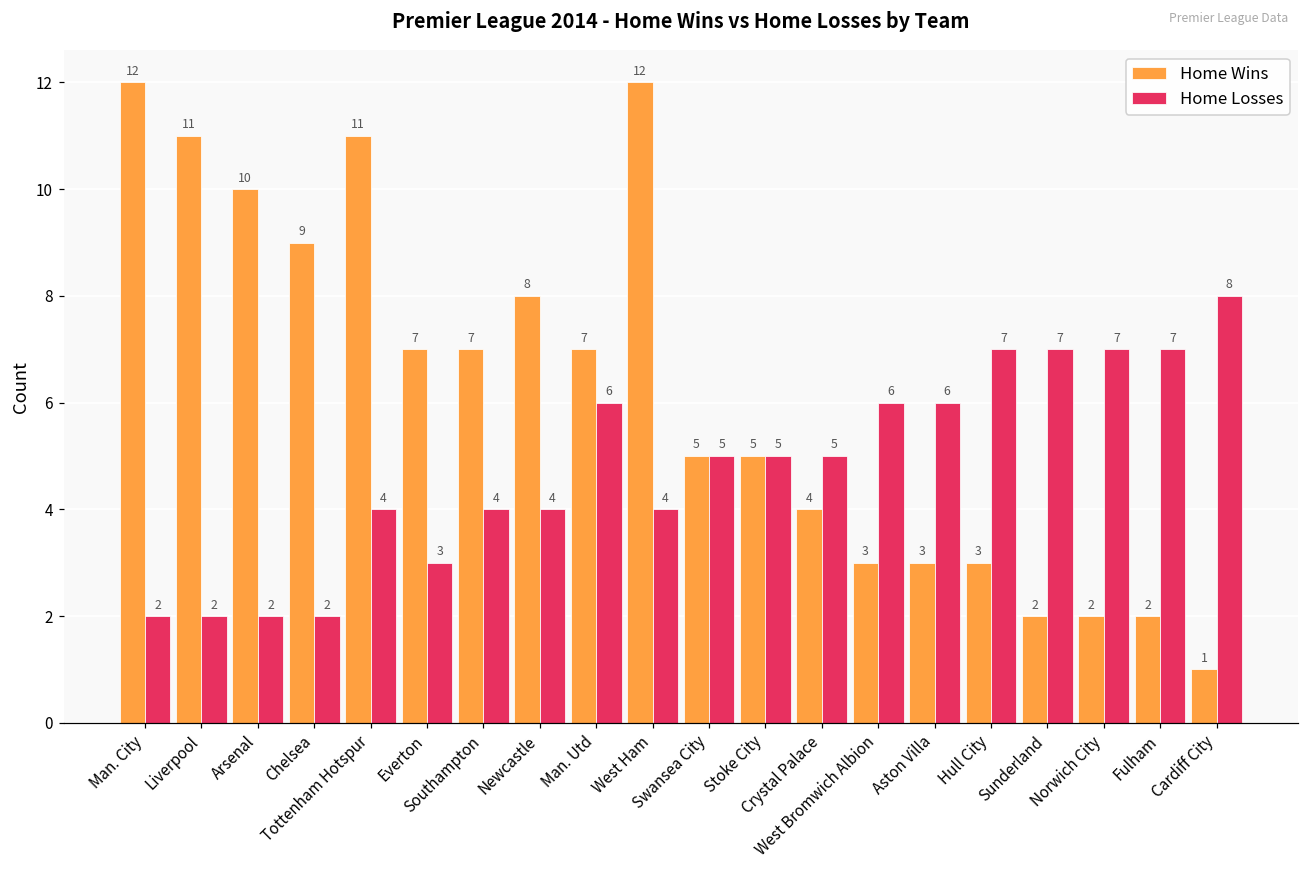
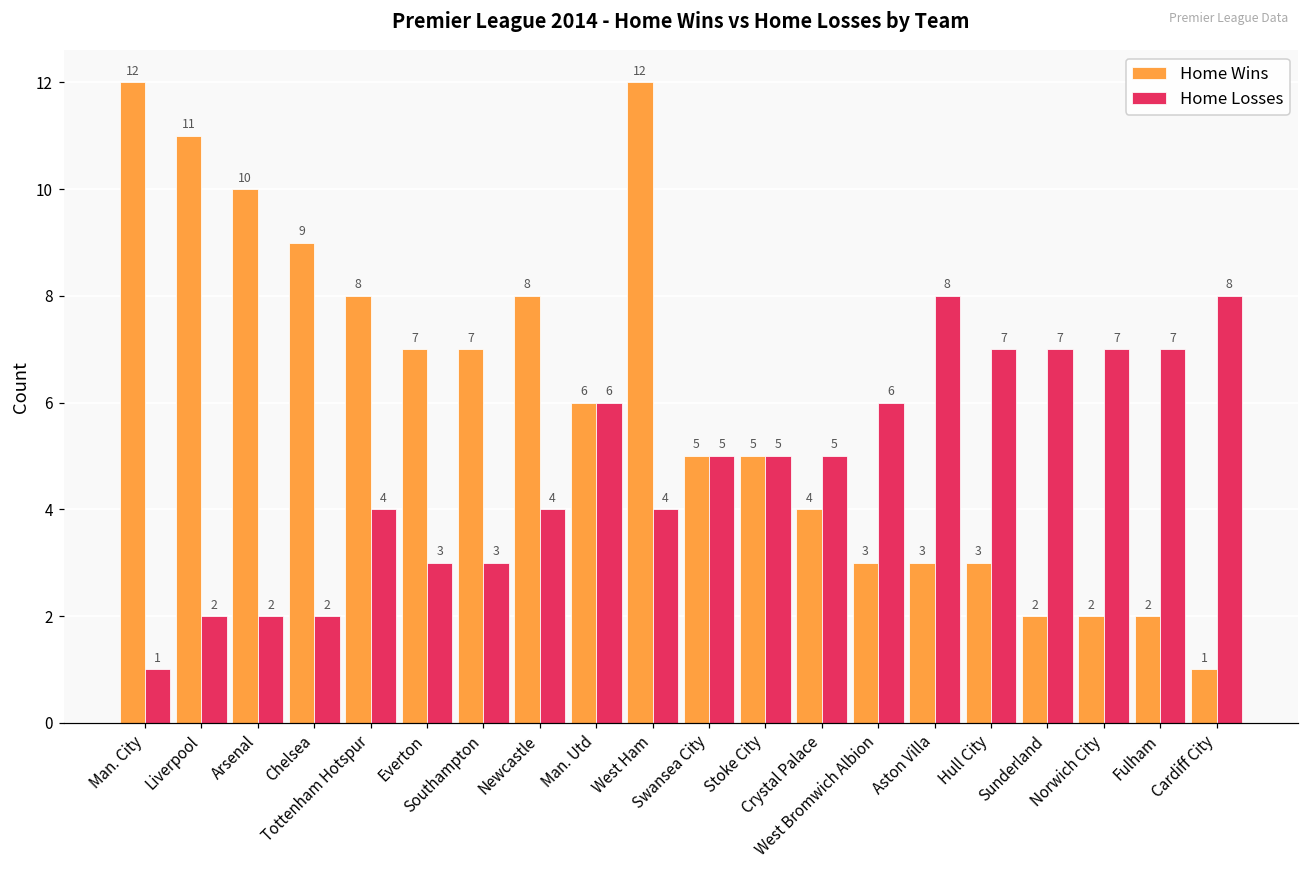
  {
    "Home Wins": {
      "Man. City": 12,
      "Liverpool": 11,
      "Arsenal": 10,
      "Chelsea": 9,
-     "Tottenham Hotspur": 11,
+     "Tottenham Hotspur": 8,
      "Everton": 7,
      "Southampton": 7,
      "Newcastle": 8,
-     "Man. Utd": 7,
+     "Man. Utd": 6,
      "West Ham": 12,
      "Swansea City": 5,
      "Stoke City": 5,
      "Crystal Palace": 4,
      "West Bromwich Albion": 3,
      "Aston Villa": 3,
      "Hull City": 3,
      "Sunderland": 2,
      "Norwich City": 2,
      "Fulham": 2,
      "Cardiff City": 1
    },
    "Home Losses": {
-     "Man. City": 2,
+     "Man. City": 1,
      "Liverpool": 2,
      "Arsenal": 2,
      "Chelsea": 2,
      "Tottenham Hotspur": 4,
      "Everton": 3,
-     "Southampton": 4,
+     "Southampton": 3,
      "Newcastle": 4,
      "Man. Utd": 6,
      "West Ham": 4,
      "Swansea City": 5,
      "Stoke City": 5,
      "Crystal Palace": 5,
      "West Bromwich Albion": 6,
-     "Aston Villa": 6,
+     "Aston Villa": 8,
      "Hull City": 7,
      "Sunderland": 7,
      "Norwich City": 7,
      "Fulham": 7,
      "Cardiff City": 8
    }
  }
